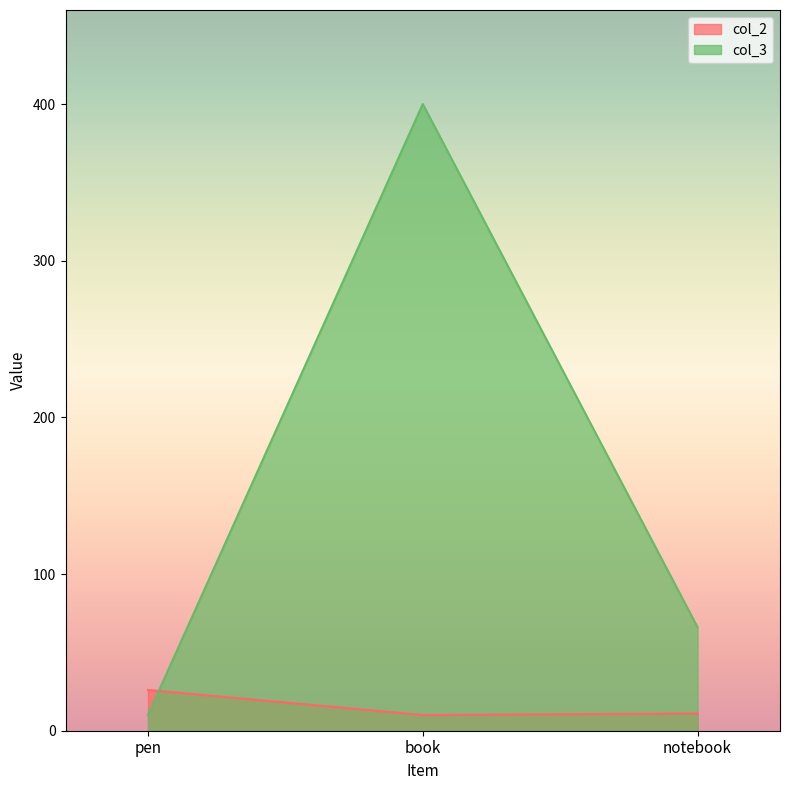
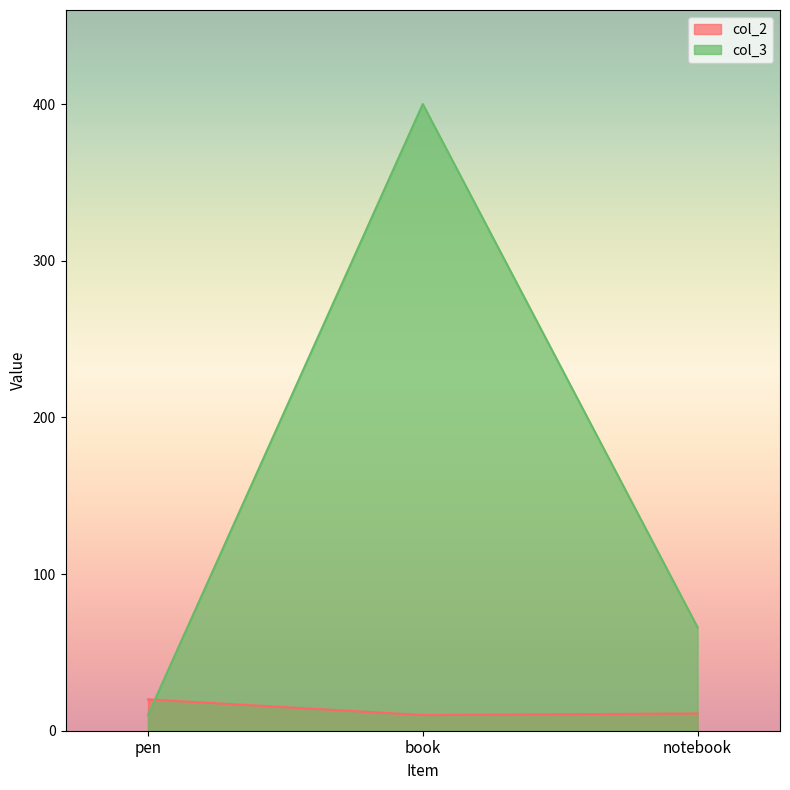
  {
    "col_2": {
-     "pen": 26,
+     "pen": 20,
      "book": 10,
      "notebook": 11
    },
    "col_3": {
      "pen": 10,
      "book": 400,
      "notebook": 66
    }
  }
